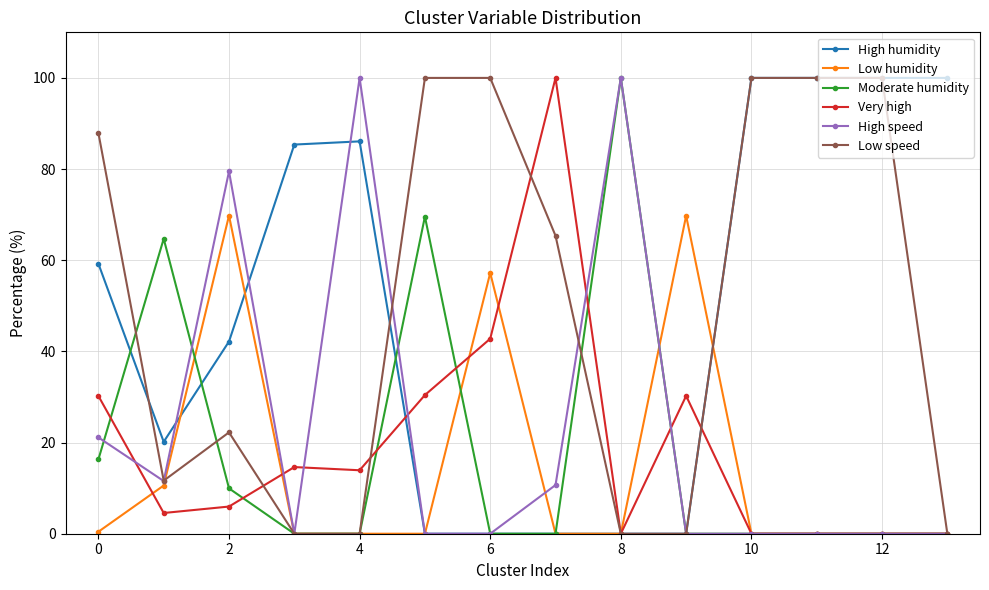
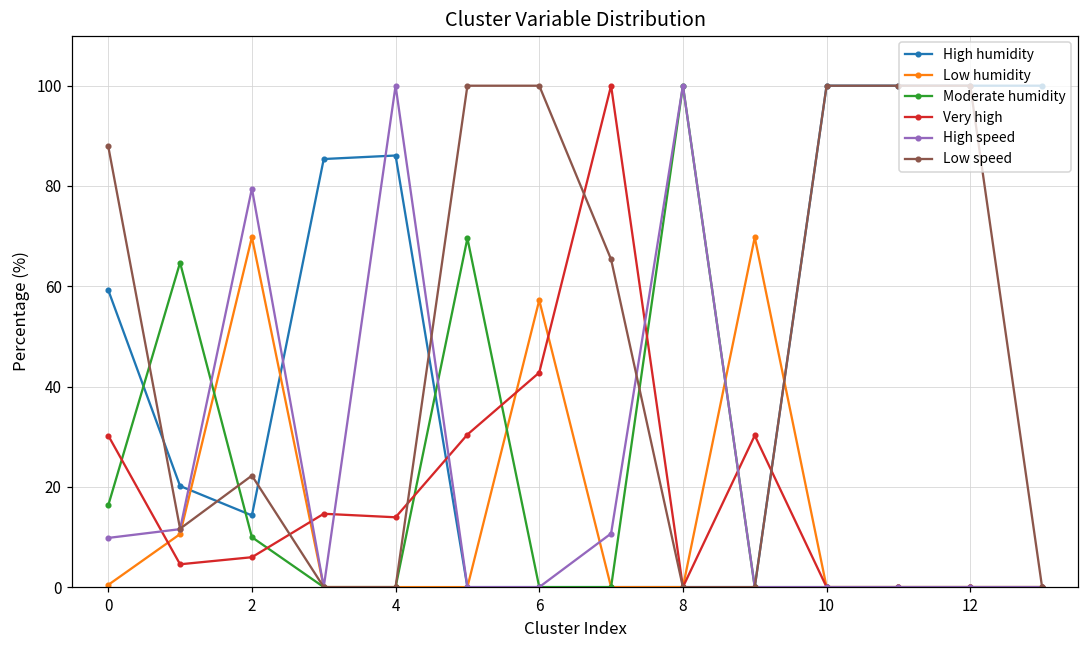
  {
    "High humidity": {
      "0": 59,
-     "2": 42,
+     "2": 14,
      "4": 86
    },
    "Low humidity": {
      "0": 0,
      "2": 70,
      "6": 57
    },
    "Moderate humidity": {
      "0": 16,
      "2": 10
    },
    "Very high": {
      "0": 30,
      "2": 6,
      "4": 14,
      "6": 43
    },
    "High speed": {
-     "0": 21,
+     "0": 10,
      "2": 79,
      "4": 100
    },
    "Low speed": {
      "0": 88,
      "2": 22,
      "6": 100
    }
  }
